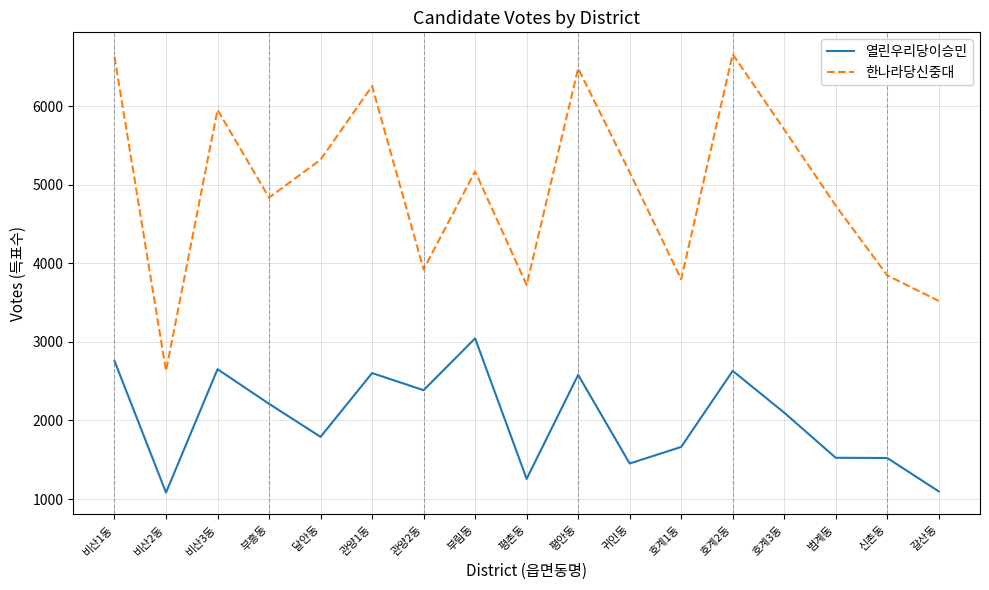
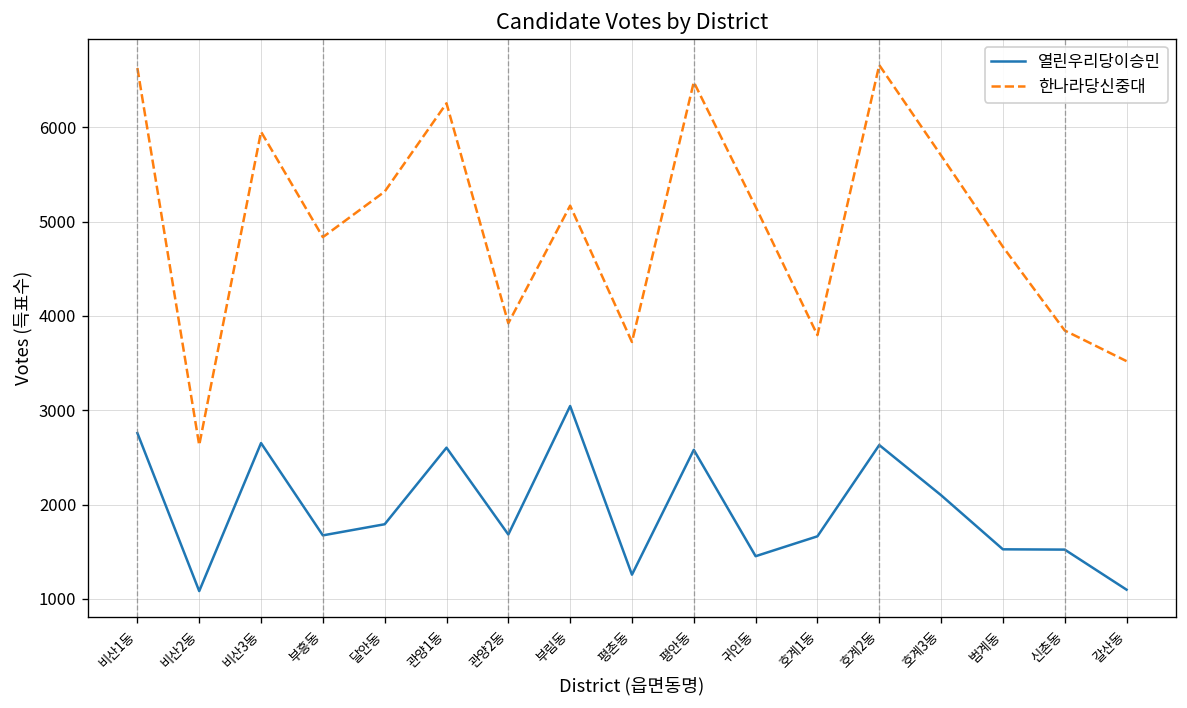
  {
    "열린우리당이승민": {
      "비산1동": 2800,
      "비산2동": 1100,
      "비산3동": 2700,
-     "부흥동": 2200,
+     "부흥동": 1700,
      "달안동": 1800,
      "관양1동": 2600,
-     "관양2동": 2400,
+     "관양2동": 1700,
      "부림동": 3000,
      "평촌동": 1300,
      "평안동": 2600,
      "귀인동": 1500,
      "호계1동": 1700,
      "호계2동": 2600,
      "호계3동": 2100,
      "범계동": 1500,
      "신촌동": 1500,
      "갈산동": 1100
    },
    "한나라당신중대": {
      "비산1동": 6600,
      "비산2동": 2600,
      "비산3동": 6000,
      "부흥동": 4800,
      "달안동": 5300,
      "관양1동": 6300,
      "관양2동": 3900,
      "부림동": 5200,
      "평촌동": 3700,
      "평안동": 6500,
      "귀인동": 5200,
      "호계1동": 3800,
      "호계2동": 6700,
      "호계3동": 5700,
      "범계동": 4700,
      "신촌동": 3800,
      "갈산동": 3500
    }
  }
